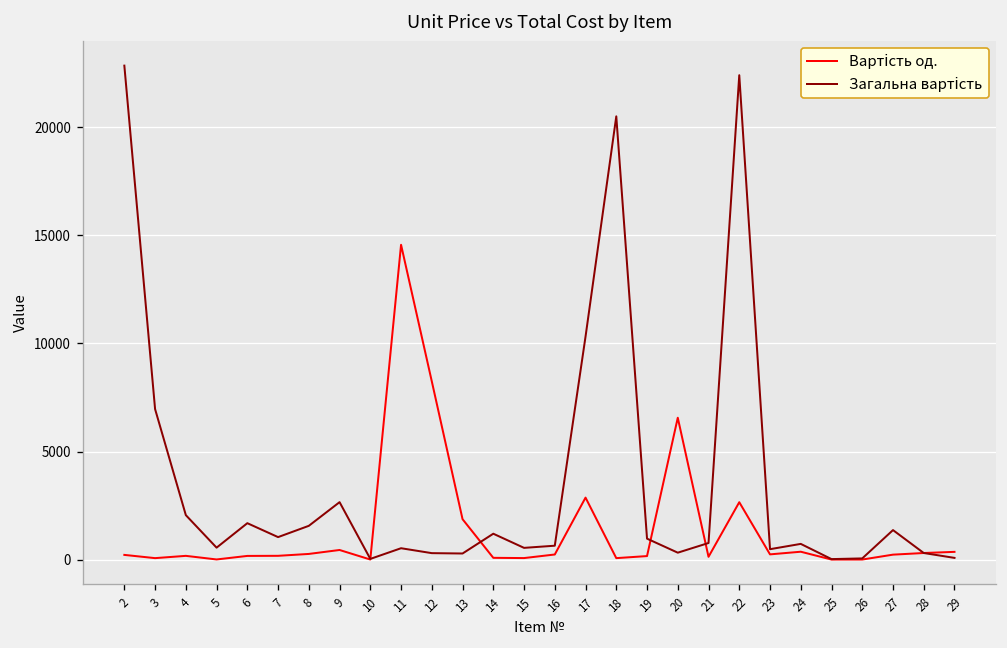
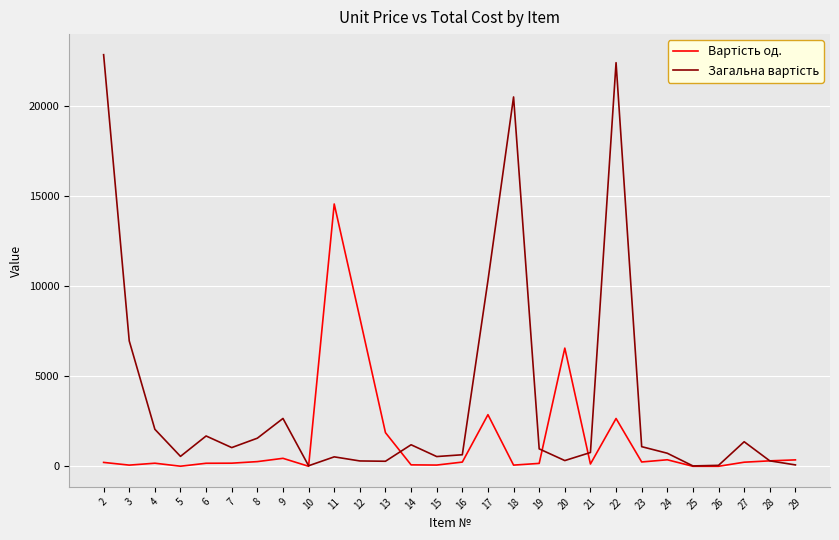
  {
    "Вартість од.": {
      "2": 200,
      "3": 100,
      "4": 200,
      "5": 0,
      "6": 200,
      "7": 200,
      "8": 300,
      "9": 400,
      "11": 14600,
      "12": 8200,
      "13": 1900,
      "14": 100,
      "15": 100,
      "16": 200,
      "17": 2900,
      "18": 100,
      "19": 200,
      "20": 6600,
      "21": 100,
      "22": 2700,
      "23": 200,
      "24": 400,
      "27": 200,
      "29": 400
    },
    "Загальна вартість": {
      "2": 22900,
      "3": 7000,
      "4": 2100,
      "5": 600,
      "6": 1700,
      "7": 1000,
      "8": 1600,
      "9": 2700,
      "11": 500,
      "12": 300,
      "13": 300,
      "14": 1200,
      "15": 500,
      "16": 600,
      "17": 10300,
      "18": 20500,
      "19": 1000,
      "20": 300,
      "21": 800,
      "22": 22400,
-     "23": 500,
+     "23": 1100,
      "24": 700,
      "27": 1400,
      "29": 100
    }
  }
